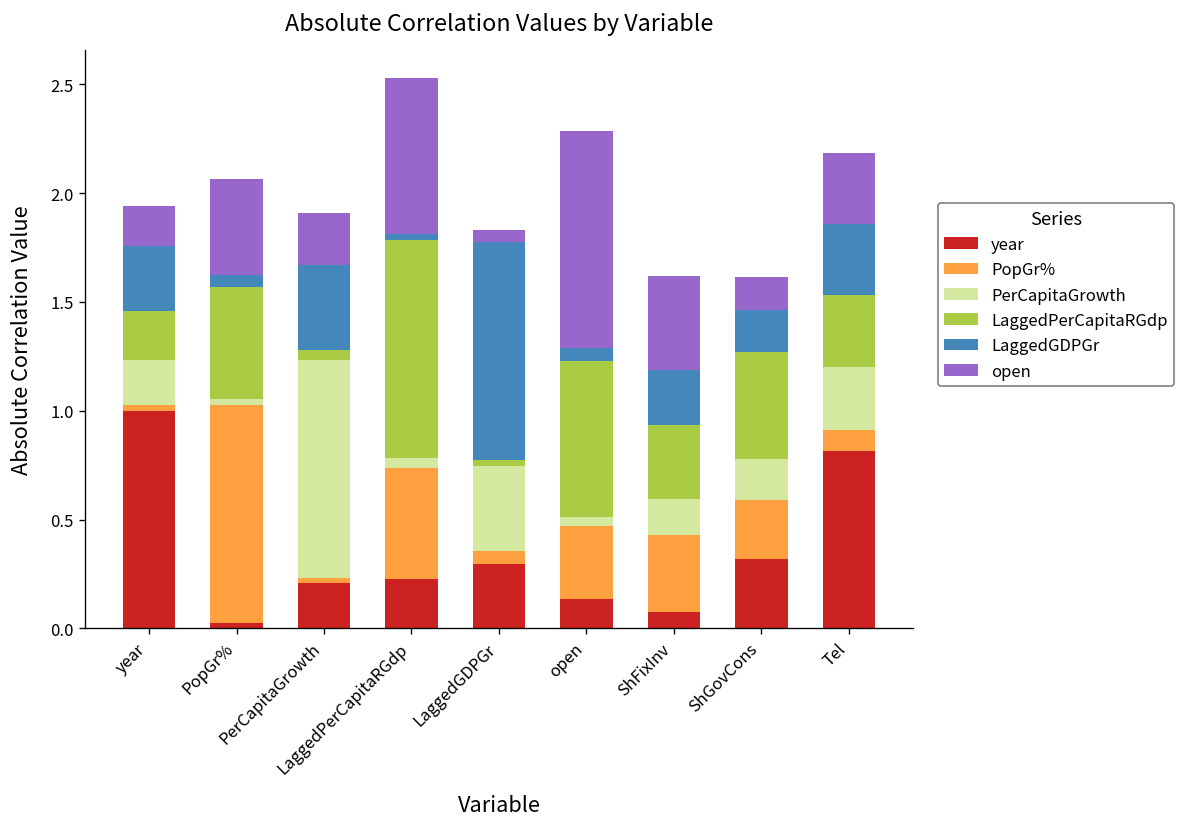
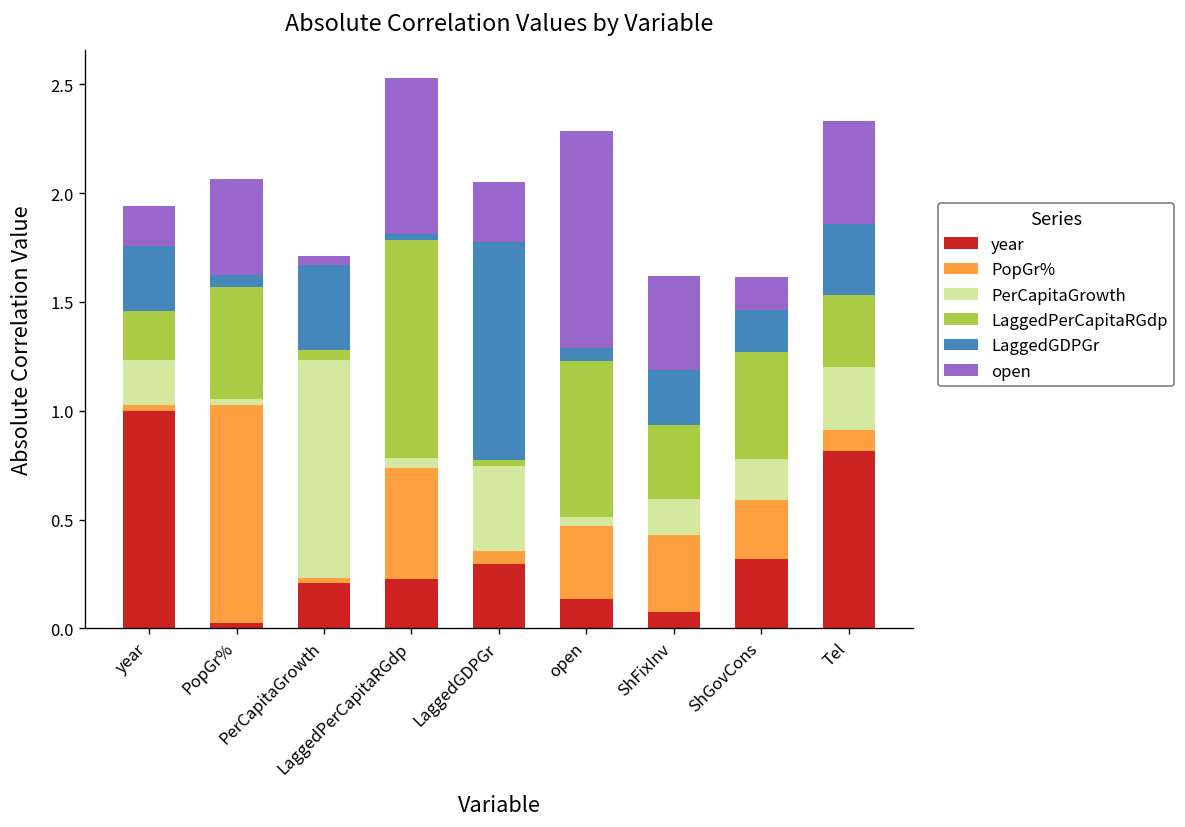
  {
    "year": {
      "year": 1.00,
      "PopGr%": 0.03,
      "PerCapitaGrowth": 0.21,
      "LaggedPerCapitaRGdp": 0.23,
      "LaggedGDPGr": 0.30,
      "open": 0.13,
      "ShFixInv": 0.08,
      "ShGovCons": 0.32,
      "Tel": 0.82
    },
    "PopGr%": {
      "year": 0.03,
      "PopGr%": 1.00,
      "PerCapitaGrowth": 0.03,
      "LaggedPerCapitaRGdp": 0.51,
      "LaggedGDPGr": 0.06,
      "open": 0.34,
      "ShFixInv": 0.36,
      "ShGovCons": 0.27,
      "Tel": 0.10
    },
    "PerCapitaGrowth": {
      "year": 0.21,
      "PopGr%": 0.03,
      "PerCapitaGrowth": 1.00,
      "LaggedPerCapitaRGdp": 0.05,
      "LaggedGDPGr": 0.39,
      "open": 0.04,
      "ShFixInv": 0.16,
      "ShGovCons": 0.19,
      "Tel": 0.29
    },
    "LaggedPerCapitaRGdp": {
      "year": 0.23,
      "PopGr%": 0.51,
      "PerCapitaGrowth": 0.05,
      "LaggedPerCapitaRGdp": 1.00,
      "LaggedGDPGr": 0.03,
      "open": 0.72,
      "ShFixInv": 0.34,
      "ShGovCons": 0.49,
      "Tel": 0.33
    },
    "LaggedGDPGr": {
      "year": 0.30,
      "PopGr%": 0.06,
      "PerCapitaGrowth": 0.39,
      "LaggedPerCapitaRGdp": 0.03,
      "LaggedGDPGr": 1.00,
      "open": 0.06,
      "ShFixInv": 0.25,
      "ShGovCons": 0.19,
      "Tel": 0.32
    },
    "open": {
      "year": 0.18,
      "PopGr%": 0.44,
-     "PerCapitaGrowth": 0.24,
+     "PerCapitaGrowth": 0.04,
      "LaggedPerCapitaRGdp": 0.72,
-     "LaggedGDPGr": 0.06,
+     "LaggedGDPGr": 0.28,
      "open": 1.00,
      "ShFixInv": 0.43,
      "ShGovCons": 0.15,
-     "Tel": 0.33
+     "Tel": 0.47
    }
  }
